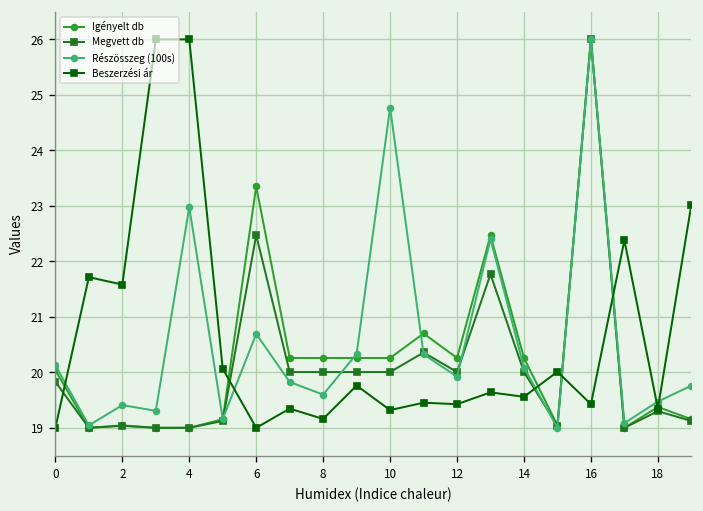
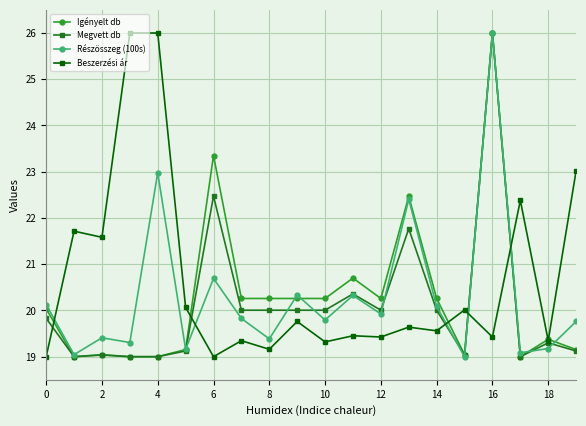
  {
    "Részösszeg (100s)": {
      "0": 20.1,
      "2": 19.4,
      "4": 23.0,
      "6": 20.7,
-     "8": 19.6,
-     "10": 24.8,
+     "8": 19.4,
+     "10": 19.8,
      "12": 19.9,
      "14": 20.1,
-     "18": 19.5
+     "18": 19.2
    }
  }
